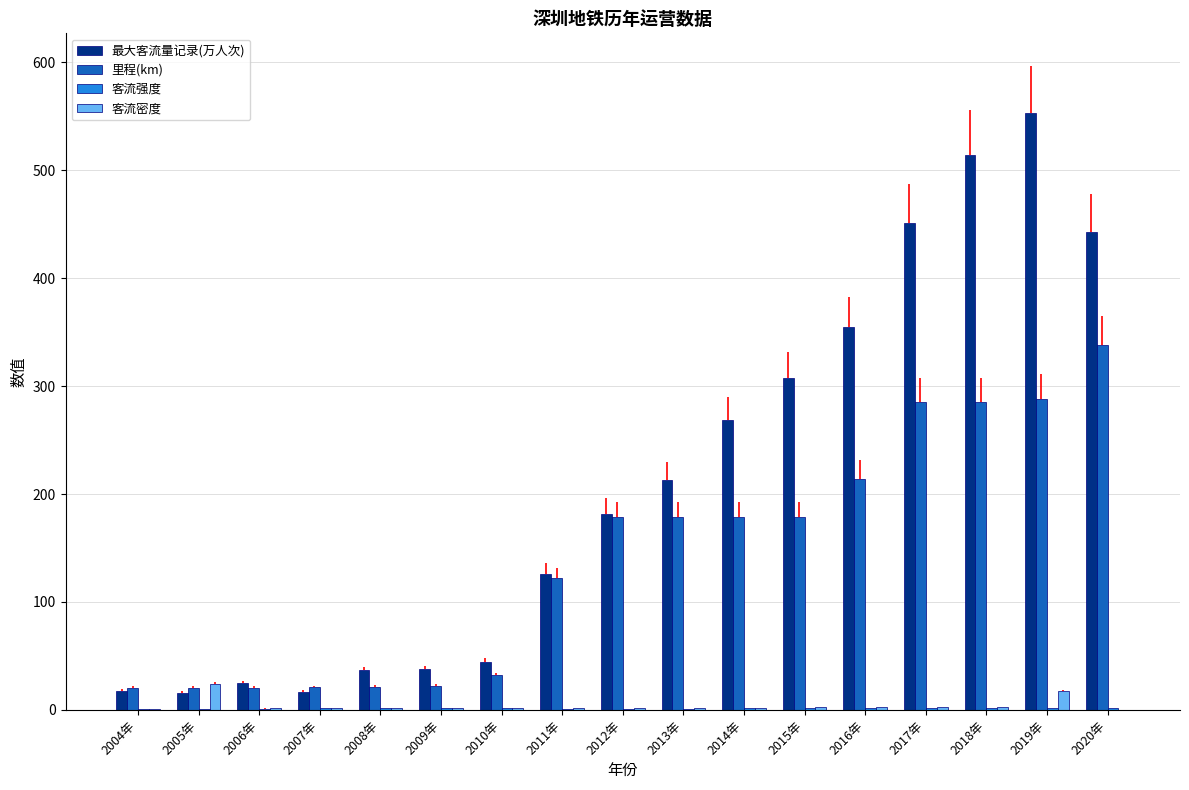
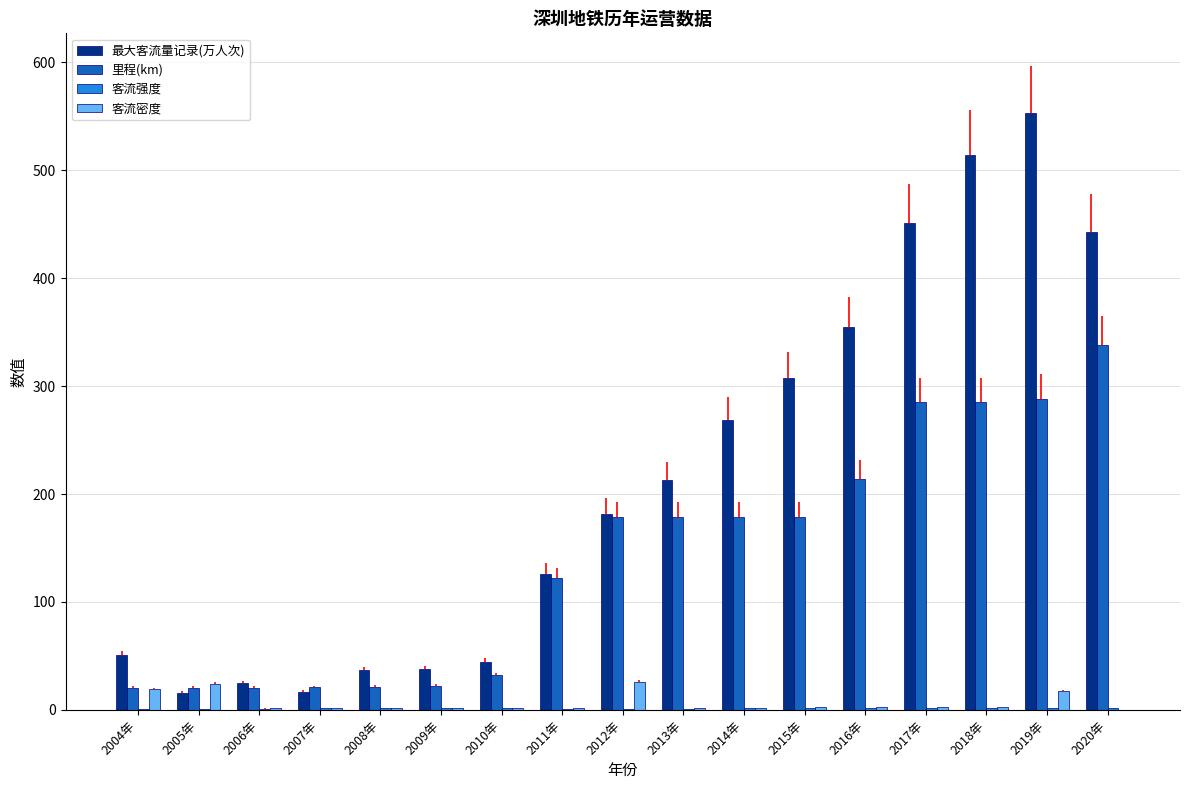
  {
    "最大客流量记录(万人次)": {
-     "2004年": 18,
+     "2004年": 51,
      "2005年": 16,
      "2006年": 25,
      "2007年": 17,
      "2008年": 37,
      "2009年": 38,
      "2010年": 45,
      "2011年": 126,
      "2012年": 182,
      "2013年": 213,
      "2014年": 269,
      "2015年": 307,
      "2016年": 354,
      "2017年": 451,
      "2018年": 514,
      "2019年": 553,
      "2020年": 443
    },
    "客流密度": {
-     "2004年": 1,
+     "2004年": 19,
      "2005年": 24,
-     "2012年": 1,
+     "2012年": 26,
      "2015年": 2,
      "2016年": 2,
      "2018年": 3,
      "2019年": 17,
      "2020年": 0
    }
  }
